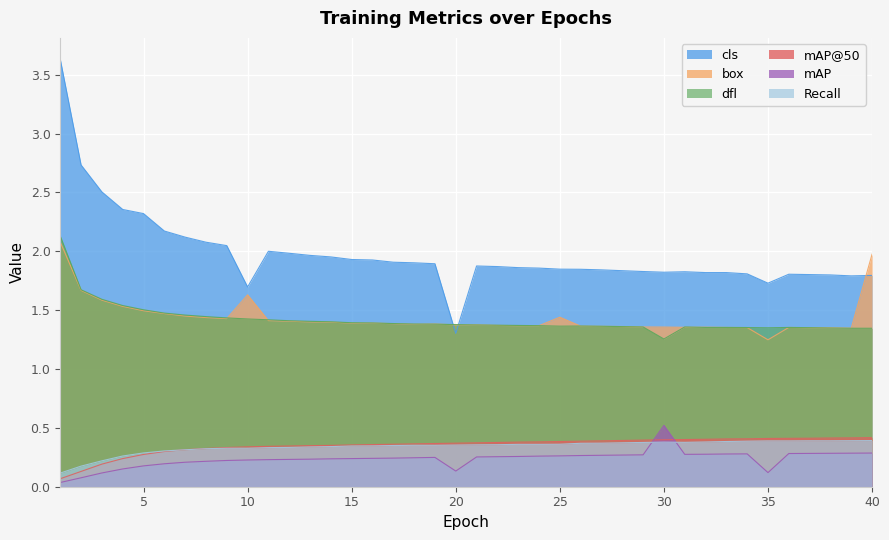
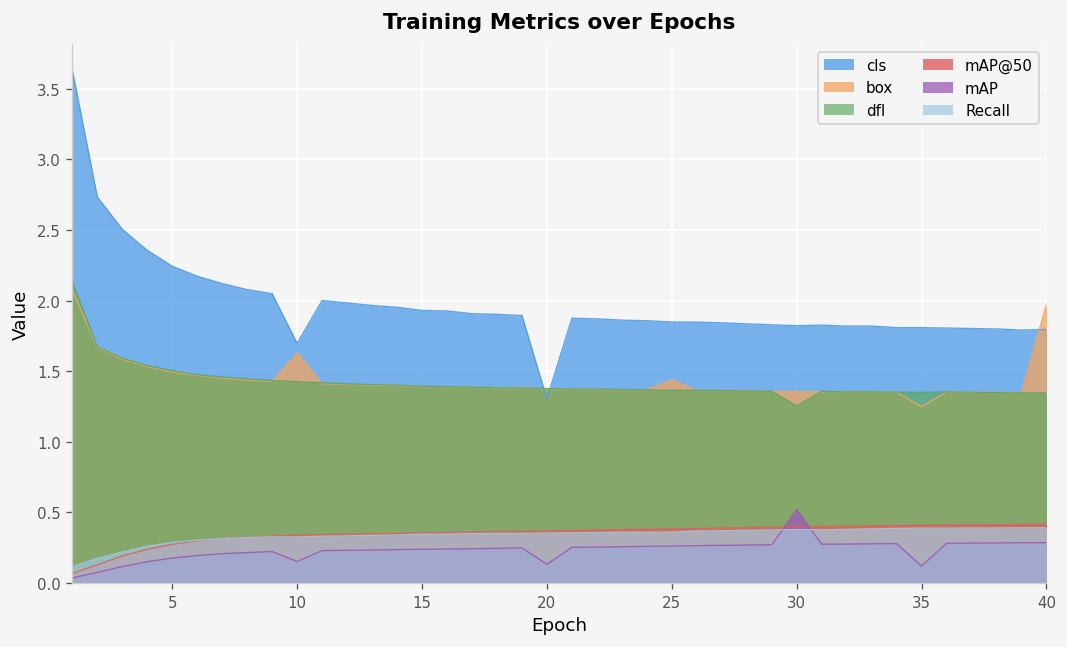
  {
    "cls": {
-     "5": 2.32,
+     "5": 2.24,
      "10": 1.70,
      "15": 1.93,
      "20": 1.30,
      "25": 1.85,
      "30": 1.82,
-     "35": 1.73,
+     "35": 1.81,
      "40": 1.80
    },
    "box": {
      "10": 1.63,
      "25": 1.44,
      "30": 1.36,
      "35": 1.25,
      "40": 1.98
    },
    "dfl": {
      "10": 1.43,
      "25": 1.36,
      "30": 1.26,
      "35": 1.35,
      "40": 1.35
    },
    "mAP@50": {
      "25": 0.38,
      "40": 0.42
    },
    "mAP": {
      "5": 0.18,
-     "10": 0.23,
+     "10": 0.15,
      "15": 0.24,
      "20": 0.13,
      "25": 0.26,
      "30": 0.52,
      "35": 0.12,
      "40": 0.29
    },
    "Recall": {
      "25": 0.36,
      "40": 0.39
    }
  }
